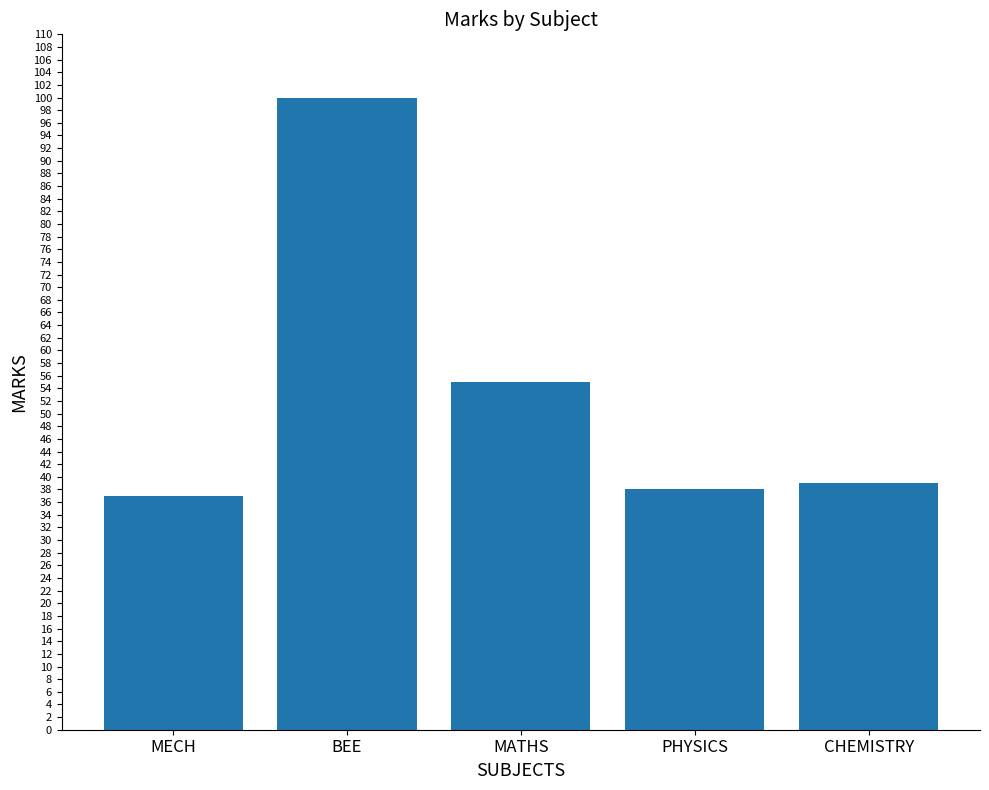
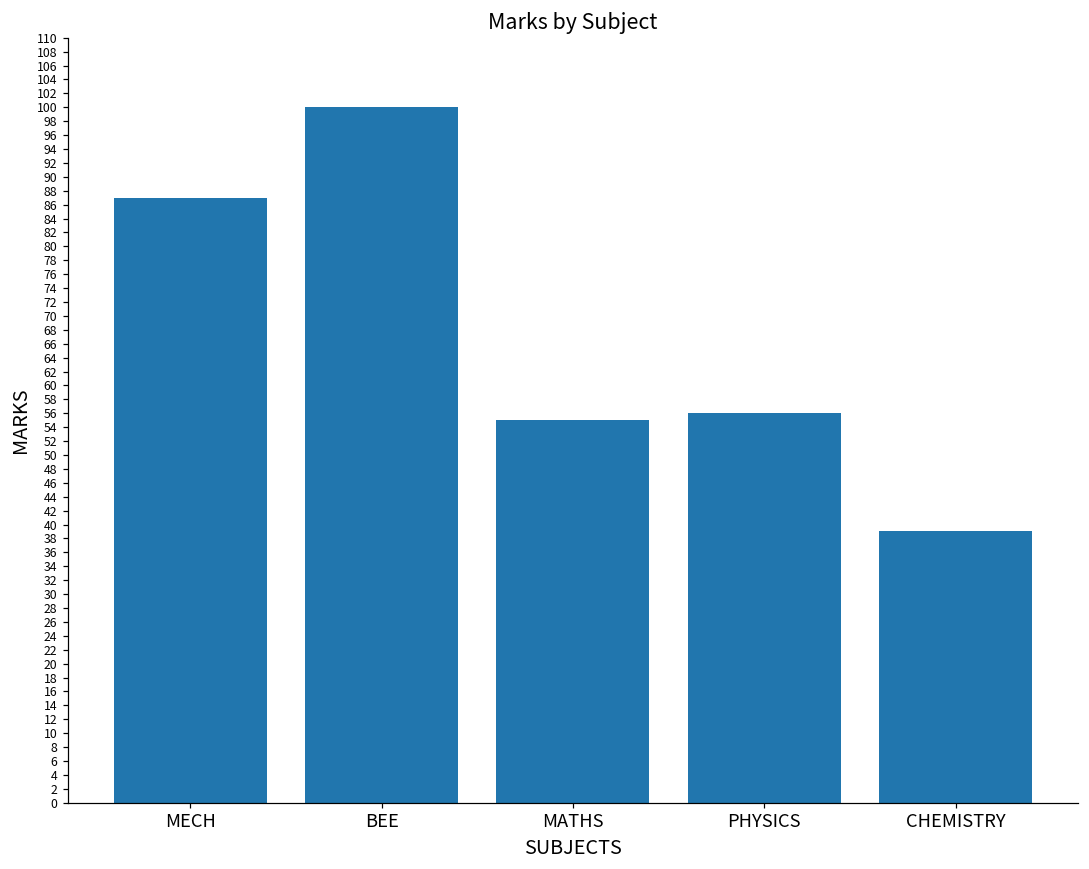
  {
-   "MECH": 37,
+   "MECH": 87,
    "BEE": 100,
    "MATHS": 55,
-   "PHYSICS": 38,
+   "PHYSICS": 56,
    "CHEMISTRY": 39
  }
